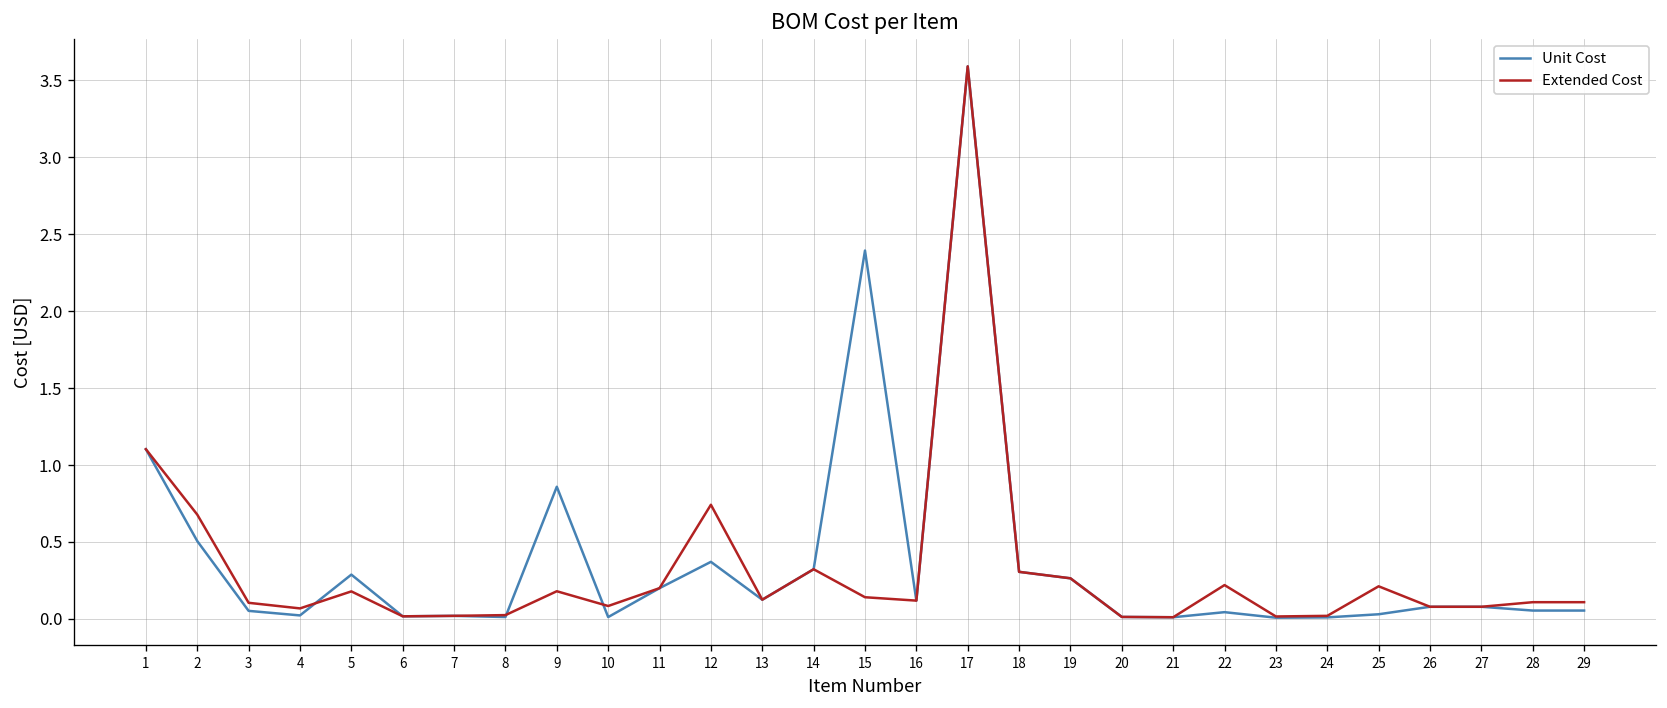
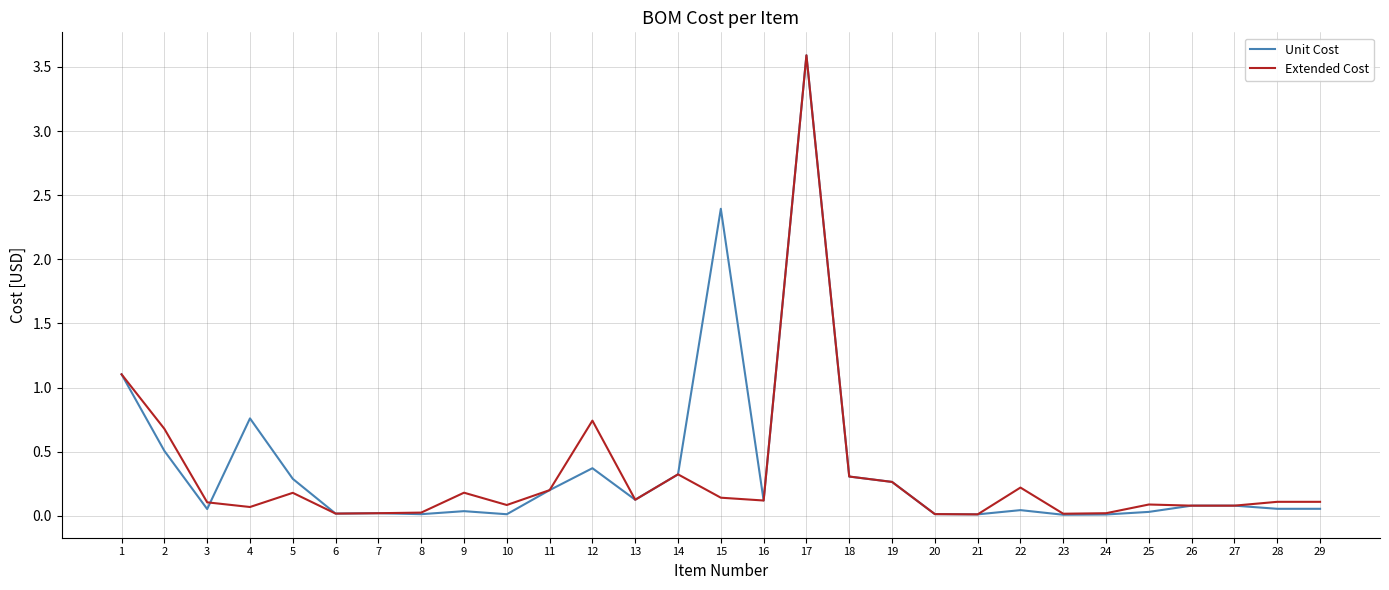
  {
    "Unit Cost": {
      "2": 0.51,
      "3": 0.05,
-     "4": 0.02,
+     "4": 0.76,
      "5": 0.29,
-     "9": 0.86,
+     "9": 0.04,
      "10": 0.01,
      "12": 0.37,
      "15": 2.39,
      "22": 0.04,
      "25": 0.03,
      "28": 0.05,
      "29": 0.05
    },
    "Extended Cost": {
      "2": 0.68,
      "3": 0.10,
      "4": 0.07,
      "5": 0.18,
      "9": 0.18,
      "10": 0.08,
      "12": 0.74,
      "15": 0.14,
      "22": 0.22,
-     "25": 0.21,
+     "25": 0.09,
      "28": 0.11,
      "29": 0.11
    }
  }
